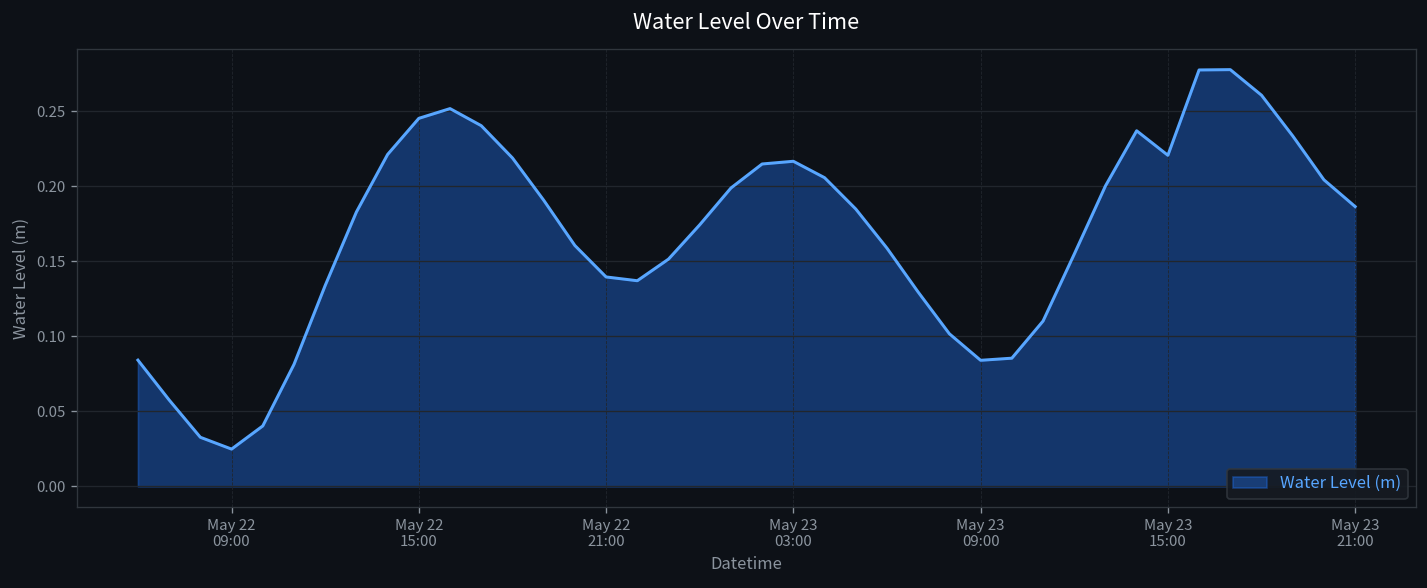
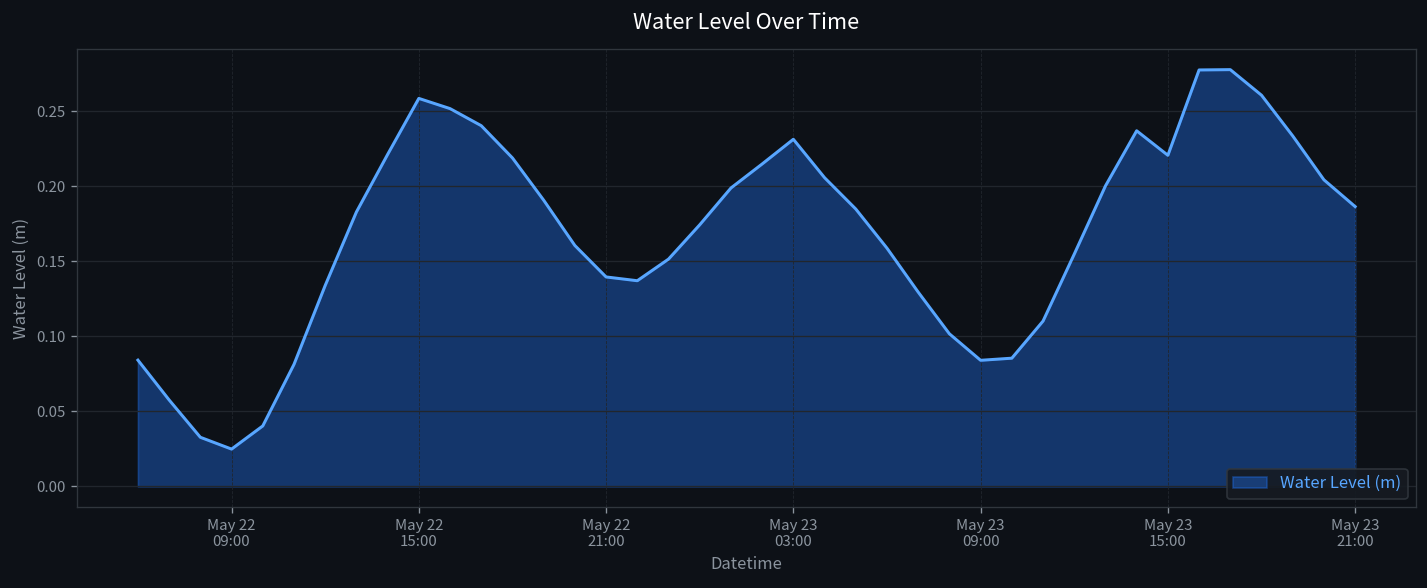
  {
    "May 22 09:00": 0.025,
-   "May 22 15:00": 0.245,
+   "May 22 15:00": 0.258,
    "May 22 21:00": 0.140,
-   "May 23 03:00": 0.217,
+   "May 23 03:00": 0.231,
    "May 23 09:00": 0.084,
    "May 23 15:00": 0.221,
    "May 23 21:00": 0.186
  }
